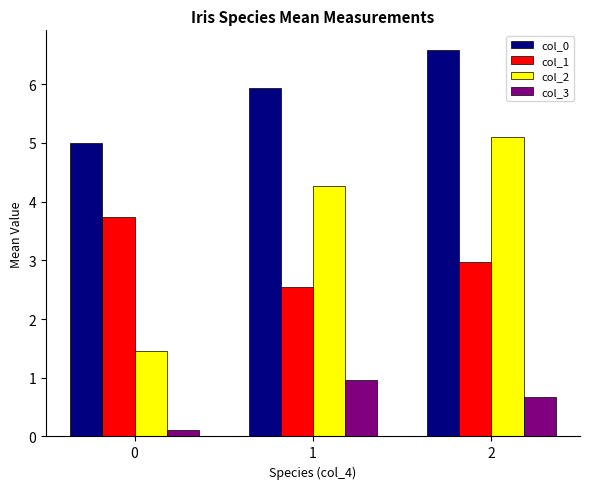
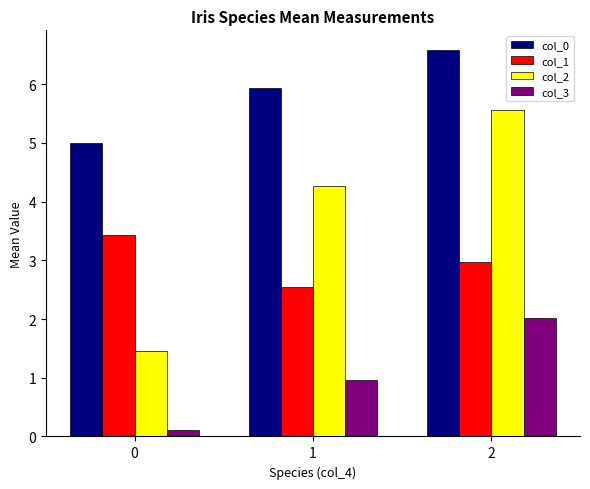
  {
    "col_0": {
      "0": 5.0,
      "1": 5.9,
      "2": 6.6
    },
    "col_1": {
-     "0": 3.7,
+     "0": 3.4,
      "1": 2.6,
      "2": 3.0
    },
    "col_2": {
      "0": 1.5,
      "1": 4.3,
-     "2": 5.1
+     "2": 5.6
    },
    "col_3": {
      "0": 0.1,
      "1": 1.0,
-     "2": 0.7
+     "2": 2.0
    }
  }
